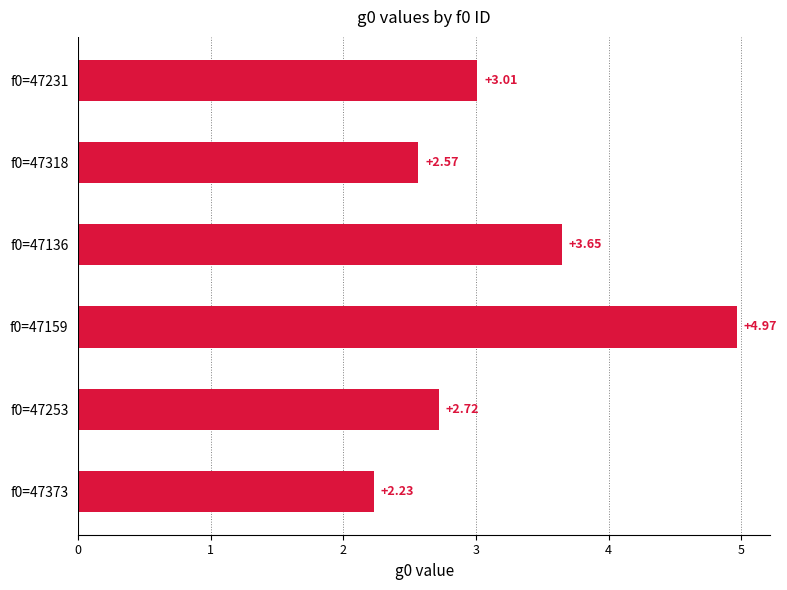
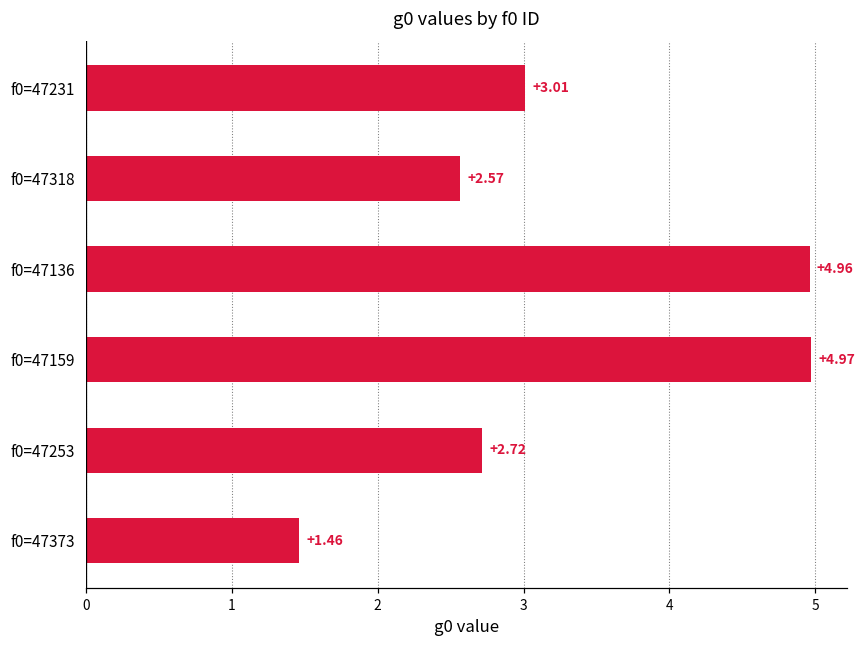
  {
    "f0=47231": "+3.01",
    "f0=47318": "+2.57",
-   "f0=47136": "+3.65",
+   "f0=47136": "+4.96",
    "f0=47159": "+4.97",
    "f0=47253": "+2.72",
-   "f0=47373": "+2.23"
+   "f0=47373": "+1.46"
  }
